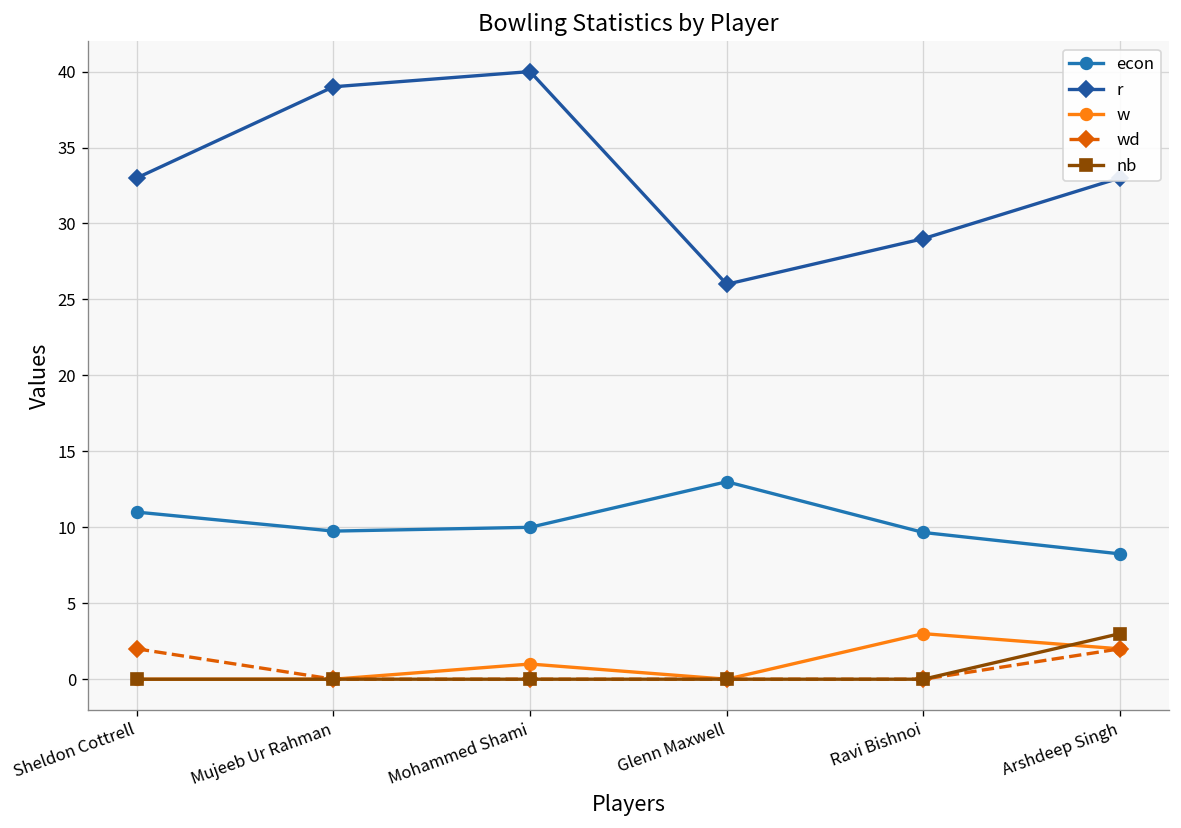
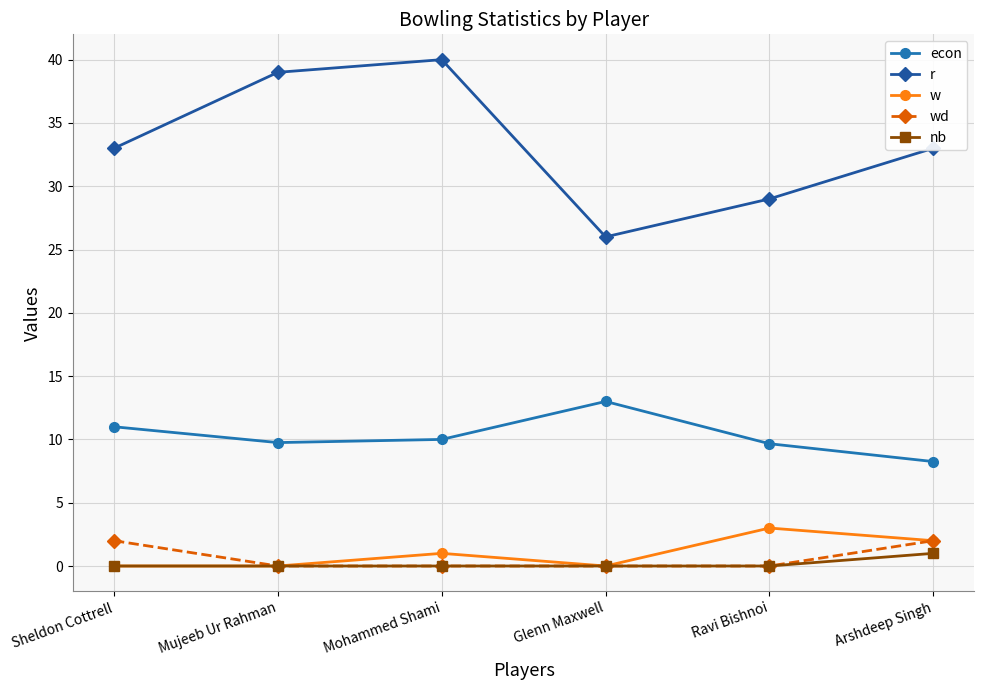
  {
    "nb": {
-     "Arshdeep Singh": 3
+     "Arshdeep Singh": 1
    }
  }
